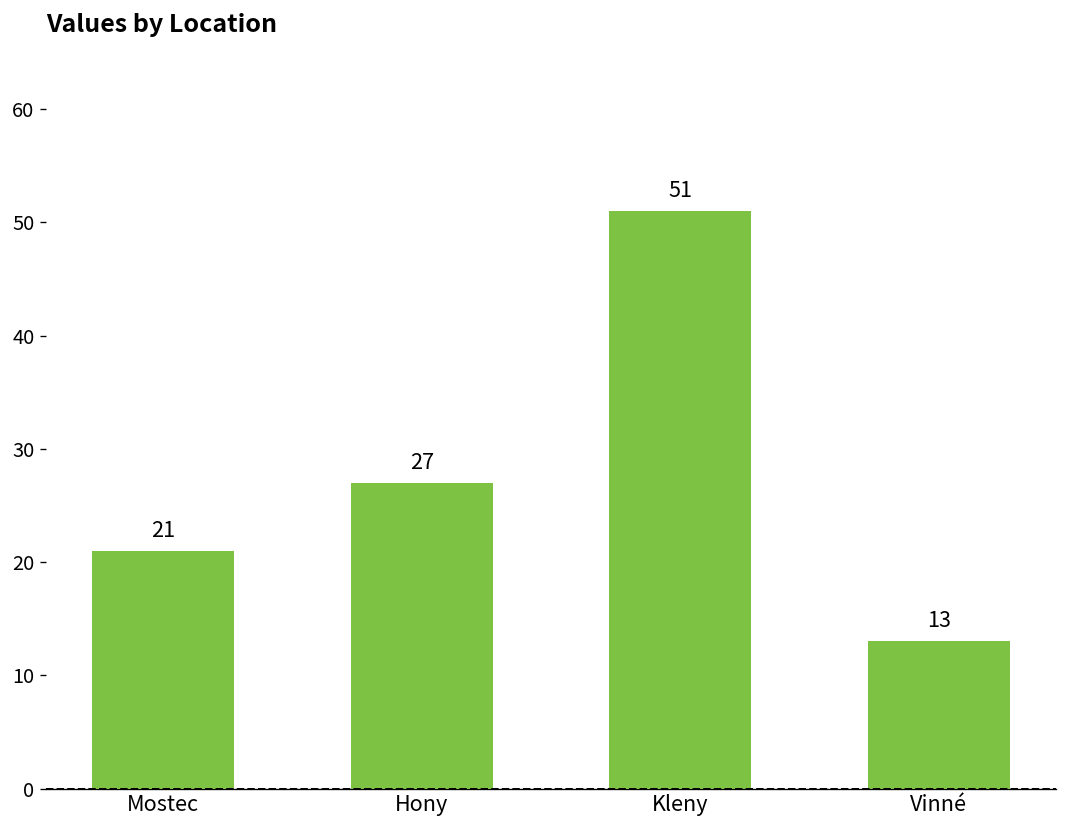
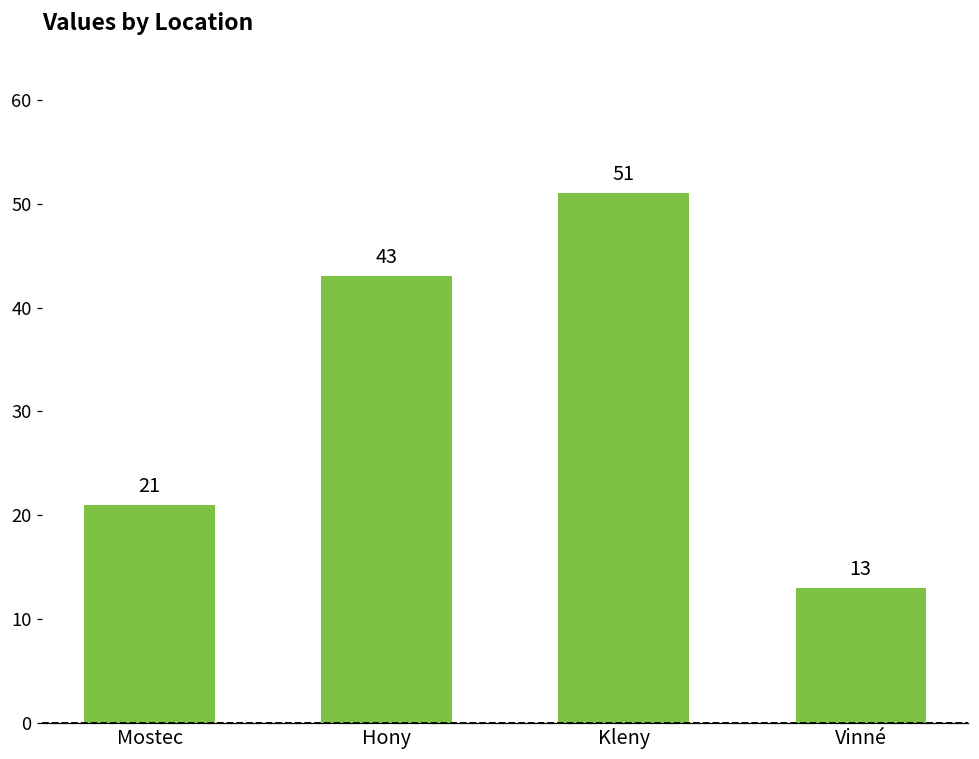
  {
    "Mostec": 21,
-   "Hony": 27,
+   "Hony": 43,
    "Kleny": 51,
    "Vinné": 13
  }
